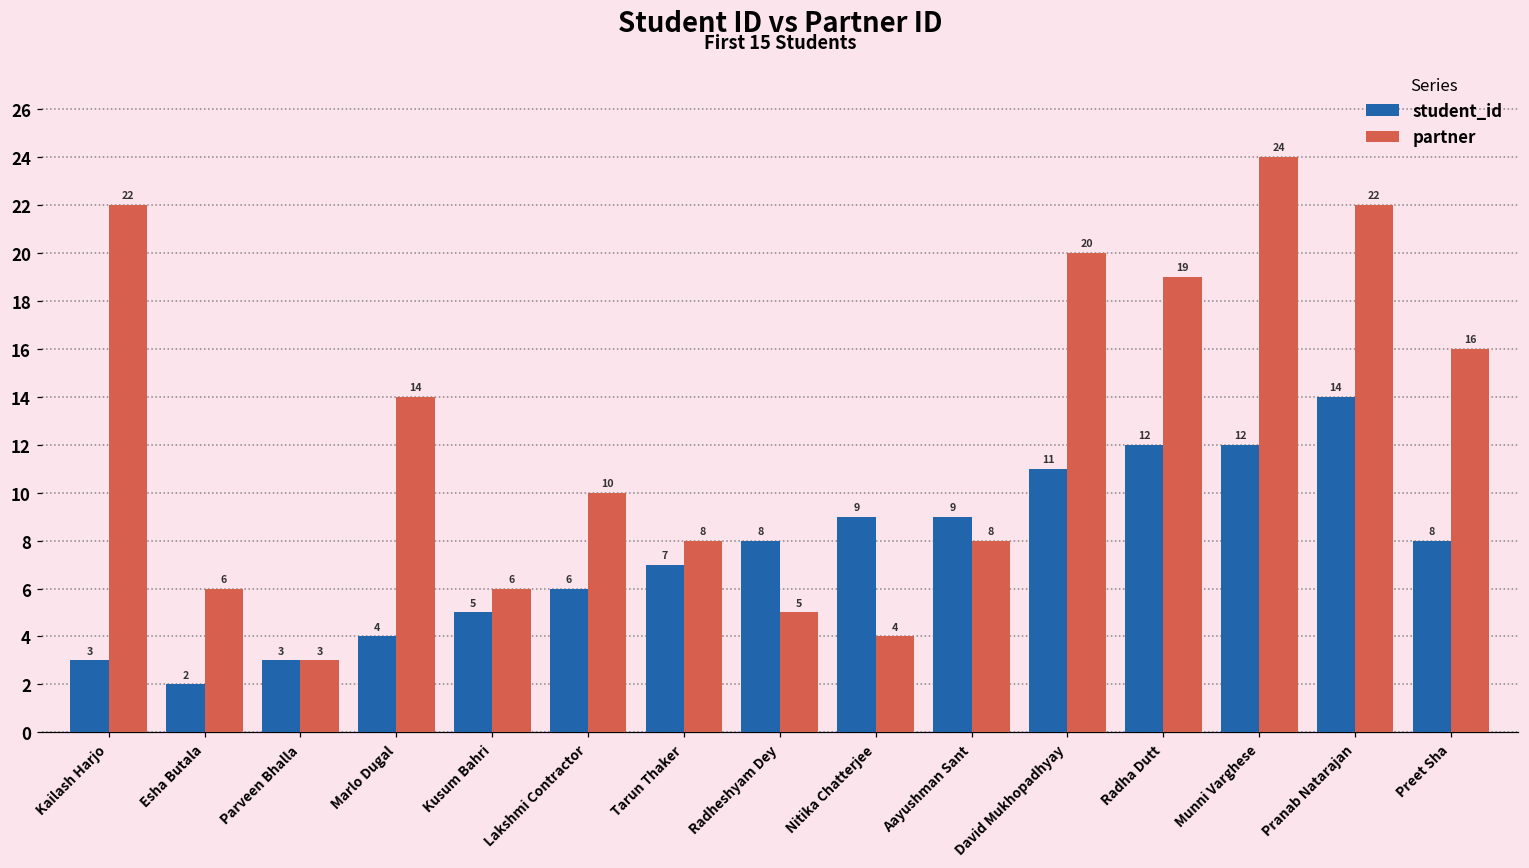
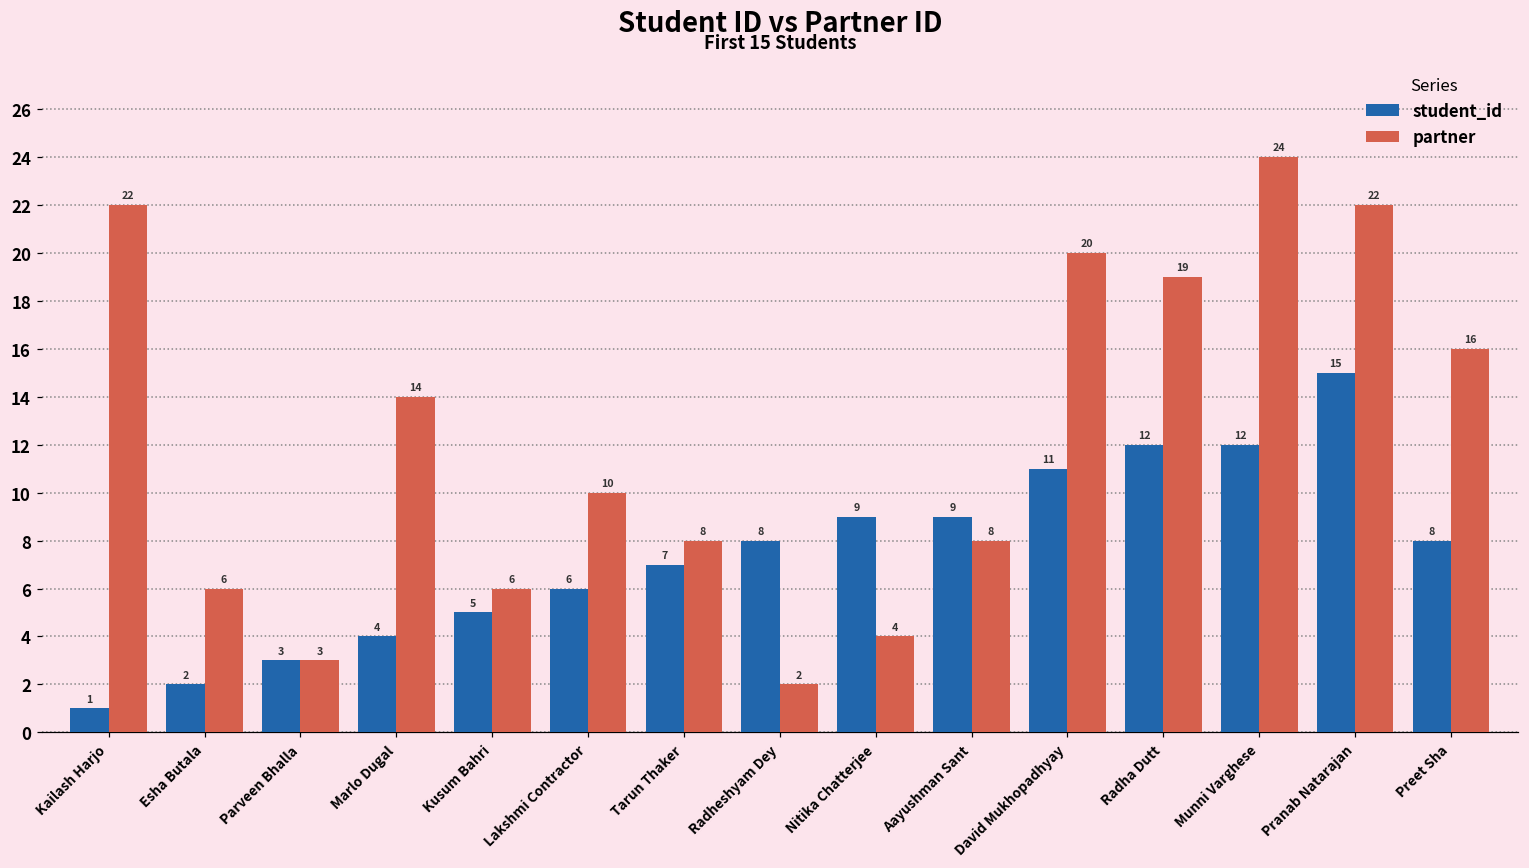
  {
    "student_id": {
-     "Kailash Harjo": 3,
+     "Kailash Harjo": 1,
      "Esha Butala": 2,
      "Parveen Bhalla": 3,
      "Marlo Dugal": 4,
      "Kusum Bahri": 5,
      "Lakshmi Contractor": 6,
      "Tarun Thaker": 7,
      "Radheshyam Dey": 8,
      "Nitika Chatterjee": 9,
      "Aayushman Sant": 9,
      "David Mukhopadhyay": 11,
      "Radha Dutt": 12,
      "Munni Varghese": 12,
-     "Pranab Natarajan": 14,
+     "Pranab Natarajan": 15,
      "Preet Sha": 8
    },
    "partner": {
      "Kailash Harjo": 22,
      "Esha Butala": 6,
      "Parveen Bhalla": 3,
      "Marlo Dugal": 14,
      "Kusum Bahri": 6,
      "Lakshmi Contractor": 10,
      "Tarun Thaker": 8,
-     "Radheshyam Dey": 5,
+     "Radheshyam Dey": 2,
      "Nitika Chatterjee": 4,
      "Aayushman Sant": 8,
      "David Mukhopadhyay": 20,
      "Radha Dutt": 19,
      "Munni Varghese": 24,
      "Pranab Natarajan": 22,
      "Preet Sha": 16
    }
  }
